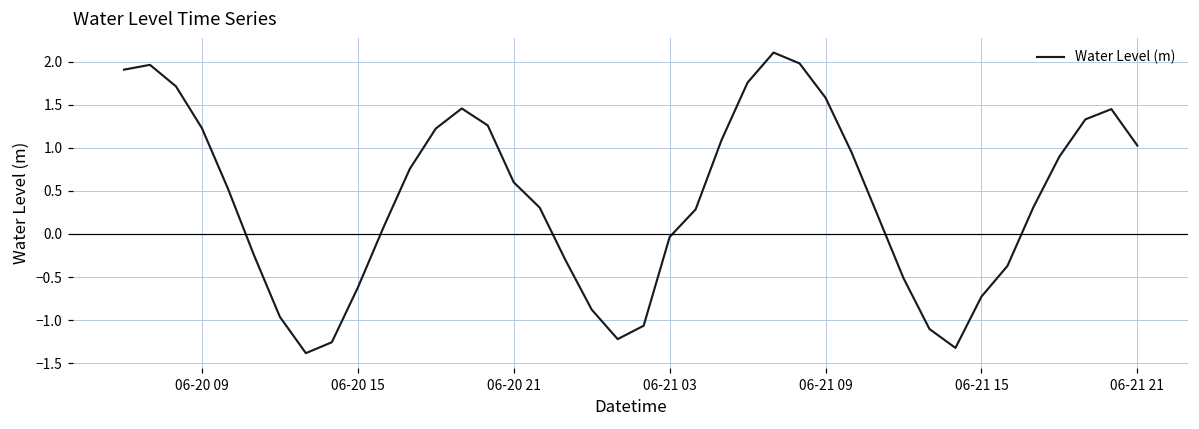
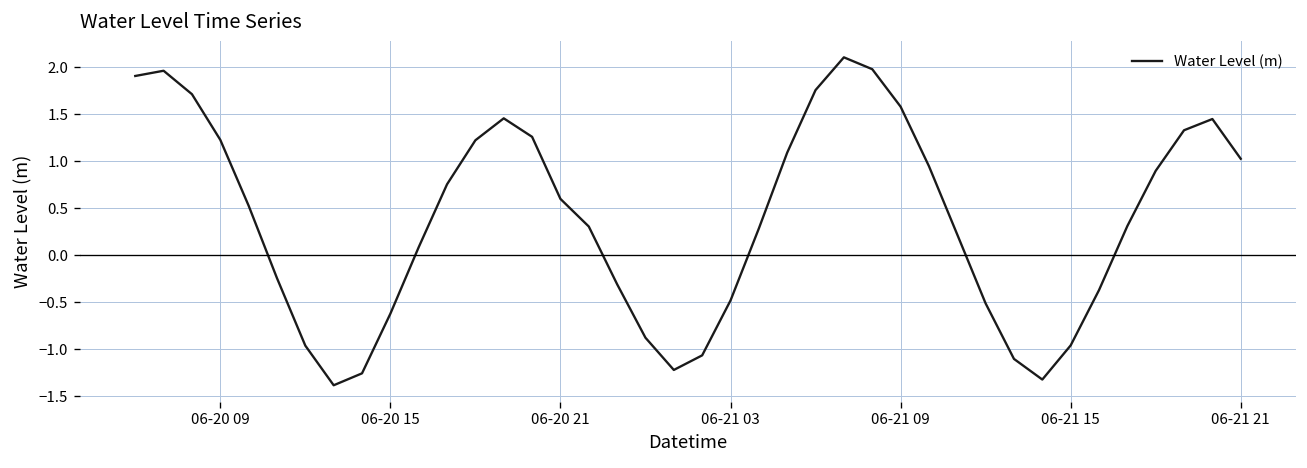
  {
    "06-20 09": 1.2,
    "06-20 15": -0.6,
    "06-20 21": 0.6,
-   "06-21 03": 0.0,
+   "06-21 03": -0.5,
    "06-21 09": 1.6,
-   "06-21 15": -0.7,
+   "06-21 15": -1.0,
    "06-21 21": 1.0
  }
